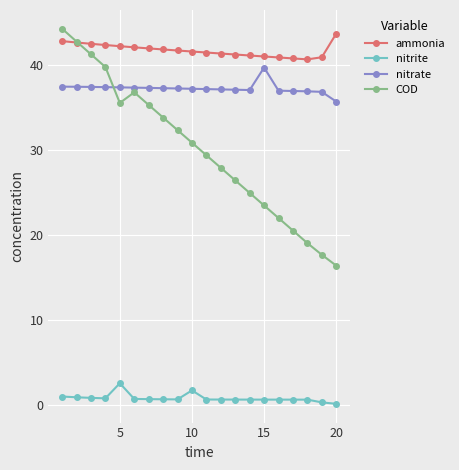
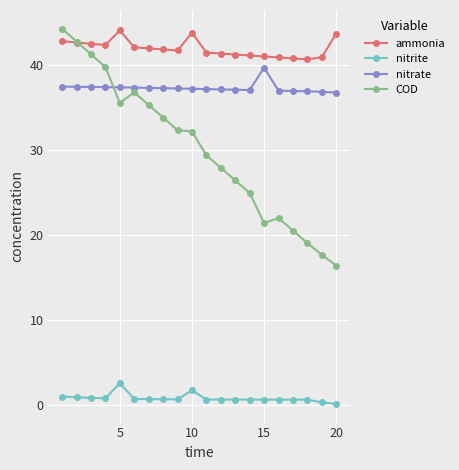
  {
    "ammonia": {
-     "5": 42,
-     "10": 42,
+     "5": 44,
+     "10": 44,
      "15": 41,
      "20": 44
    },
    "nitrite": {
      "5": 3,
      "10": 2,
      "15": 1,
      "20": 0
    },
    "nitrate": {
      "5": 37,
      "10": 37,
      "15": 40,
-     "20": 36
+     "20": 37
    },
    "COD": {
      "5": 36,
-     "10": 31,
-     "15": 23,
+     "10": 32,
+     "15": 21,
      "20": 16
    }
  }
